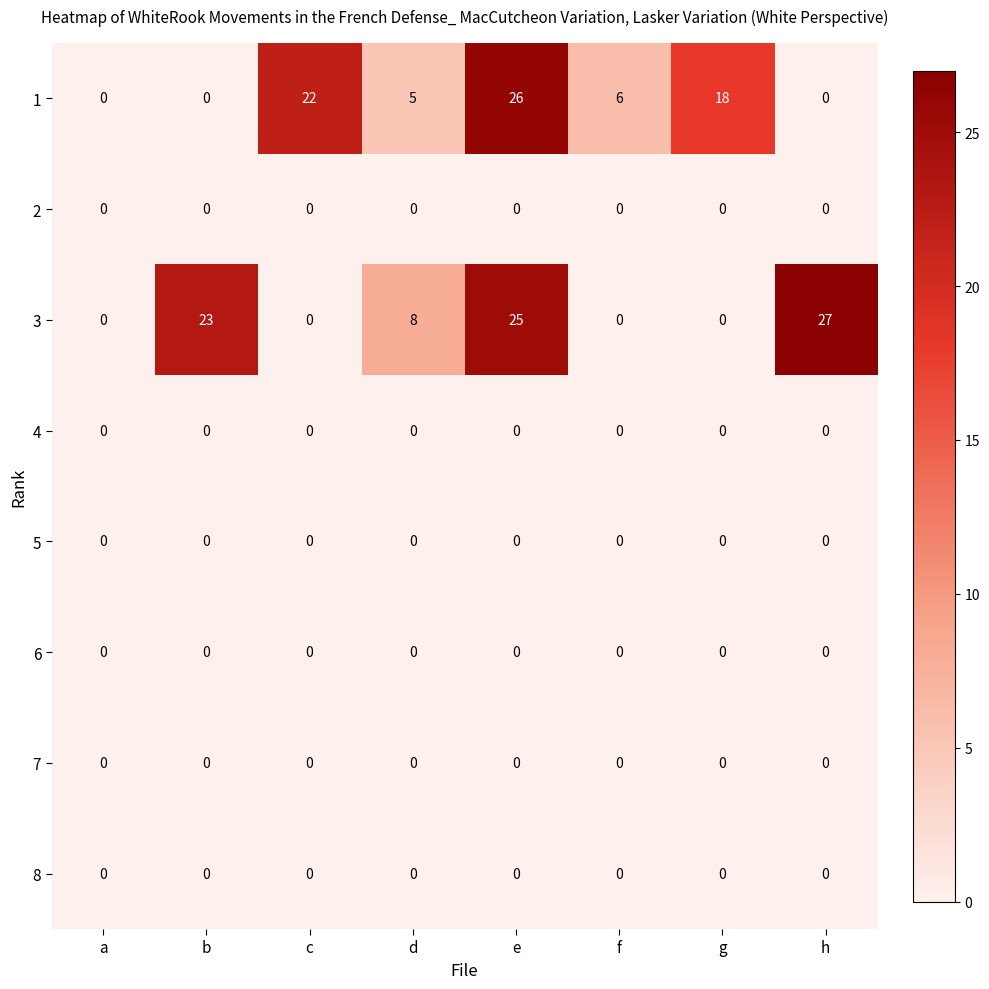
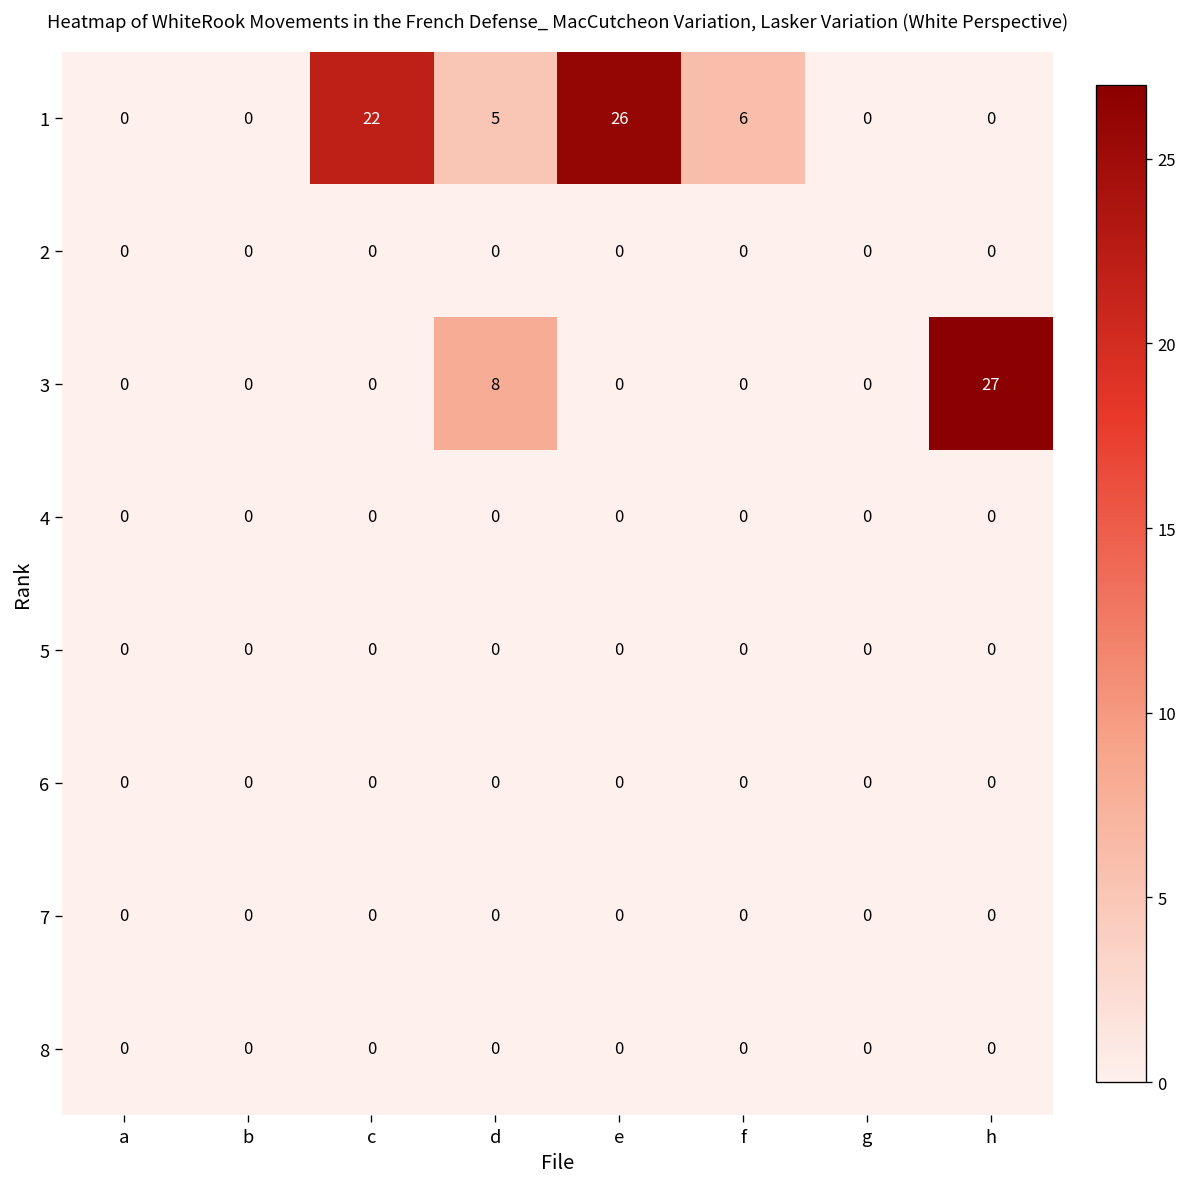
  {
    "1": {
      "a": 0,
      "b": 0,
      "c": 22,
      "d": 5,
      "e": 26,
      "f": 6,
-     "g": 18,
+     "g": 0,
      "h": 0
    },
    "2": {
      "a": 0,
      "b": 0,
      "c": 0,
      "d": 0,
      "e": 0,
      "f": 0,
      "g": 0,
      "h": 0
    },
    "3": {
      "a": 0,
-     "b": 23,
+     "b": 0,
      "c": 0,
      "d": 8,
-     "e": 25,
+     "e": 0,
      "f": 0,
      "g": 0,
      "h": 27
    },
    "4": {
      "a": 0,
      "b": 0,
      "c": 0,
      "d": 0,
      "e": 0,
      "f": 0,
      "g": 0,
      "h": 0
    },
    "5": {
      "a": 0,
      "b": 0,
      "c": 0,
      "d": 0,
      "e": 0,
      "f": 0,
      "g": 0,
      "h": 0
    },
    "6": {
      "a": 0,
      "b": 0,
      "c": 0,
      "d": 0,
      "e": 0,
      "f": 0,
      "g": 0,
      "h": 0
    },
    "7": {
      "a": 0,
      "b": 0,
      "c": 0,
      "d": 0,
      "e": 0,
      "f": 0,
      "g": 0,
      "h": 0
    },
    "8": {
      "a": 0,
      "b": 0,
      "c": 0,
      "d": 0,
      "e": 0,
      "f": 0,
      "g": 0,
      "h": 0
    }
  }
